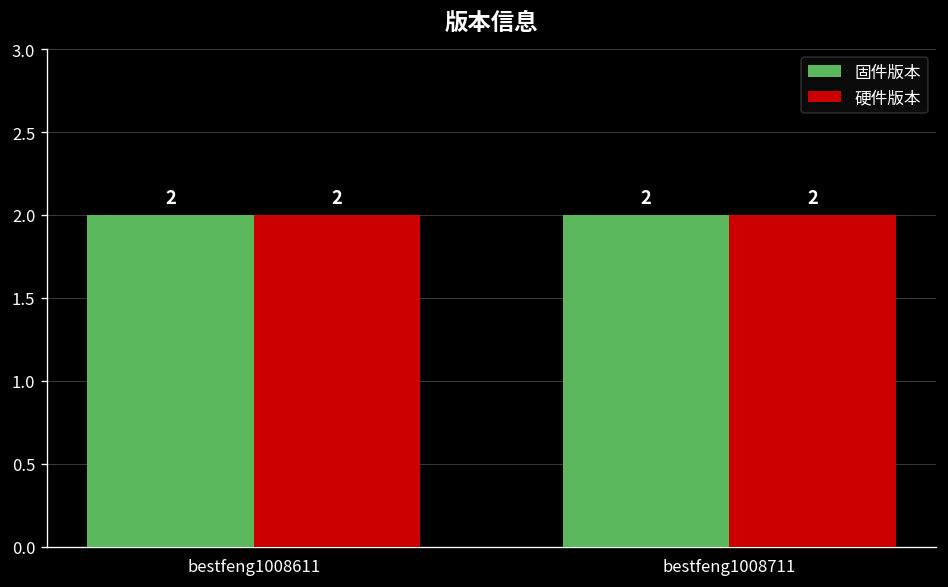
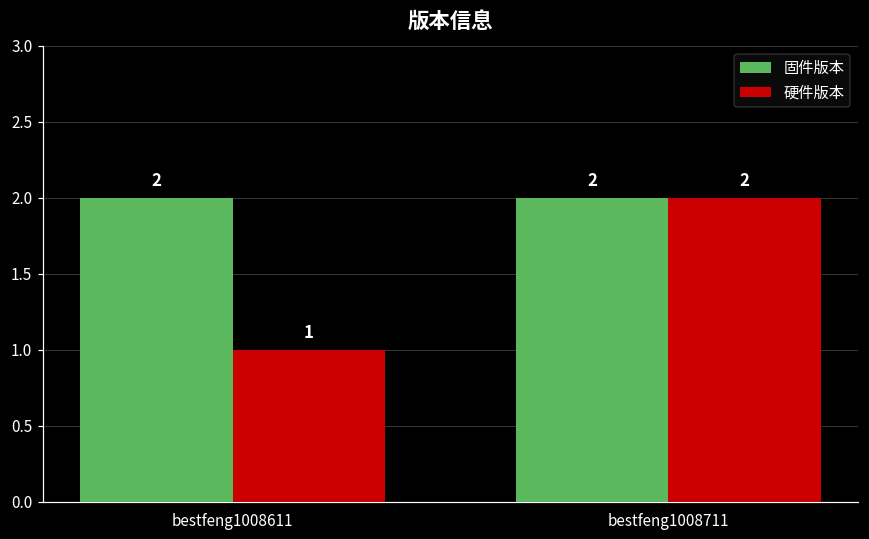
  {
    "固件版本": {
      "bestfeng1008611": 2,
      "bestfeng1008711": 2
    },
    "硬件版本": {
-     "bestfeng1008611": 2,
+     "bestfeng1008611": 1,
      "bestfeng1008711": 2
    }
  }
